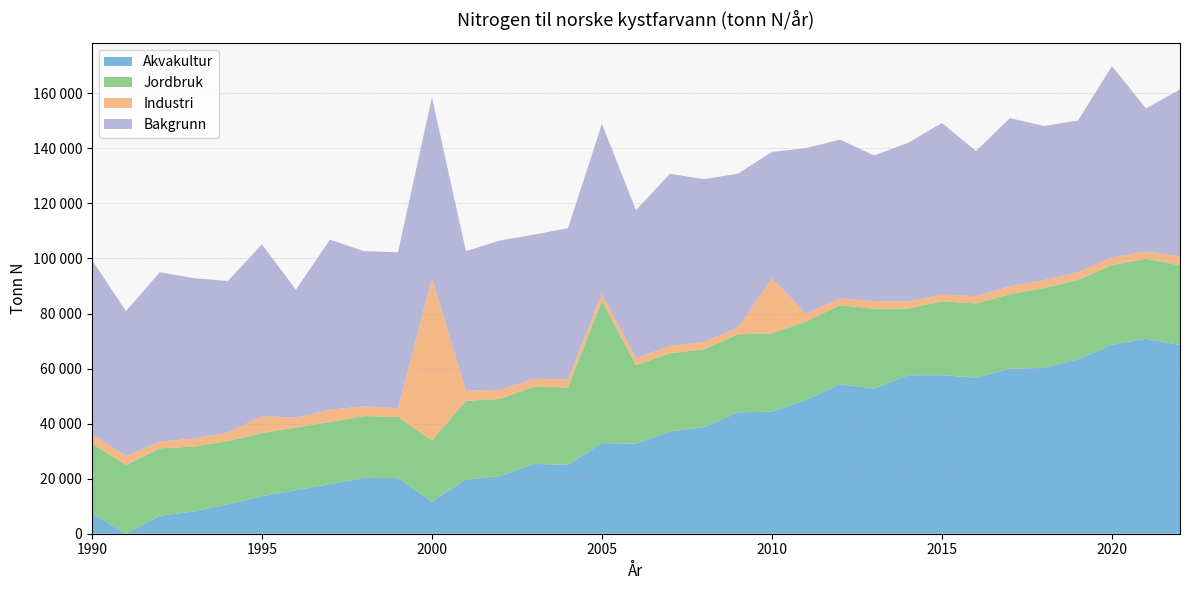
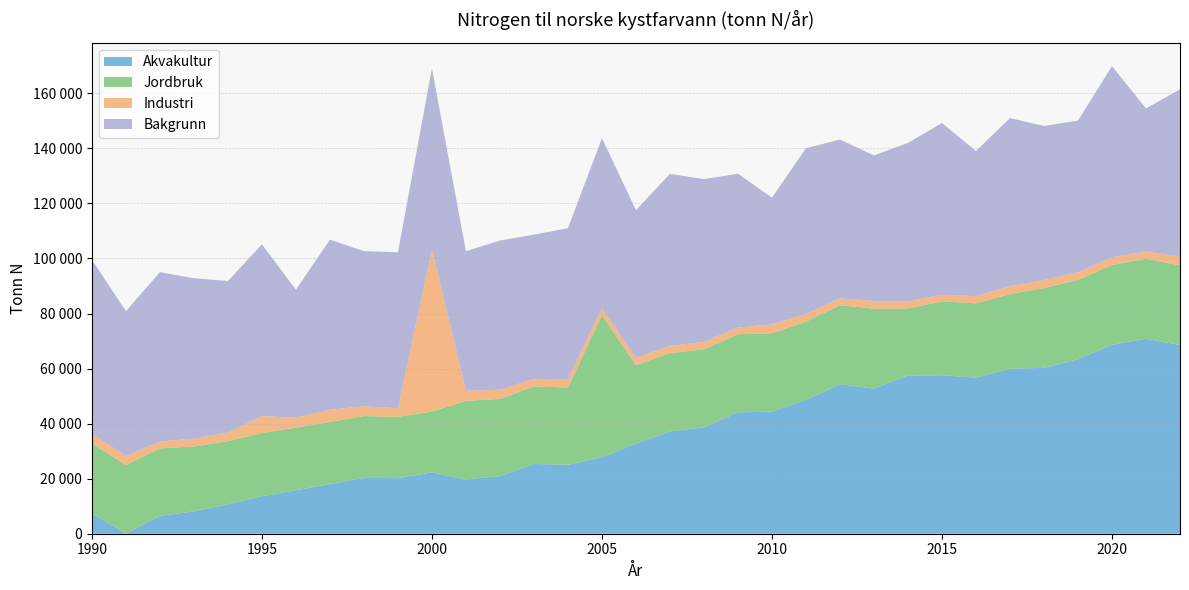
  {
    "Akvakultur": {
      "1990": 7000,
      "1995": 14000,
-     "2000": 12000,
-     "2005": 33000,
+     "2000": 22000,
+     "2005": 28000,
      "2010": 44000,
      "2015": 58000,
      "2020": 69000
    },
    "Jordbruk": {
      "1990": 25000,
      "1995": 23000,
      "2000": 22000,
      "2005": 52000,
      "2010": 28000,
      "2015": 27000,
      "2020": 29000
    },
    "Industri": {
      "1990": 4000,
      "1995": 6000,
      "2000": 59000,
      "2005": 3000,
-     "2010": 20000,
+     "2010": 3000,
      "2015": 2000,
      "2020": 3000
    },
    "Bakgrunn": {
      "1990": 63000,
      "1995": 62000,
      "2000": 66000,
      "2005": 62000,
      "2010": 46000,
      "2015": 62000,
      "2020": 69000
    }
  }
